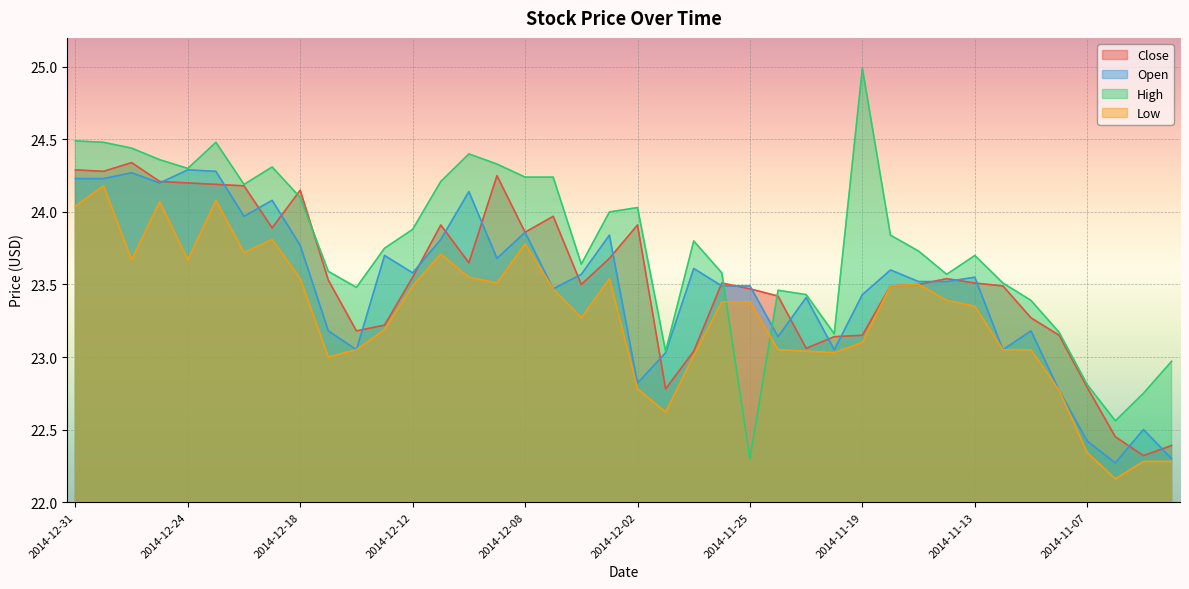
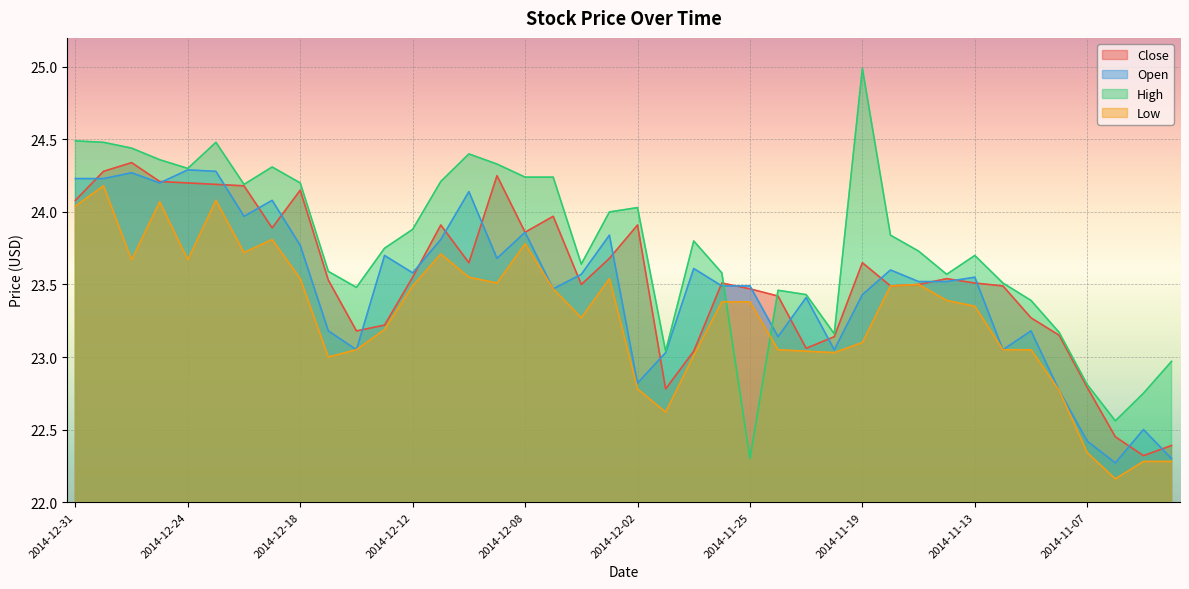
  {
    "Close": {
-     "2014-12-31": 24.29,
+     "2014-12-31": 24.08,
      "2014-12-24": 24.20,
      "2014-12-18": 24.15,
      "2014-12-12": 23.55,
      "2014-12-02": 23.91,
      "2014-11-25": 23.47,
-     "2014-11-19": 23.15,
+     "2014-11-19": 23.65,
      "2014-11-13": 23.51,
      "2014-11-07": 22.79
    },
    "Open": {
      "2014-12-31": 24.23,
      "2014-12-18": 23.77,
      "2014-12-12": 23.58,
      "2014-12-02": 22.82,
      "2014-11-25": 23.49,
      "2014-11-19": 23.43,
      "2014-11-13": 23.55,
      "2014-11-07": 22.42
    },
    "High": {
      "2014-12-31": 24.5,
-     "2014-12-18": 24.1,
+     "2014-12-18": 24.2,
      "2014-12-12": 23.88,
      "2014-12-08": 24.24,
      "2014-12-02": 24.03,
      "2014-11-25": 22.3,
      "2014-11-19": 25.0,
      "2014-11-13": 23.7,
      "2014-11-07": 22.8
    },
    "Low": {
      "2014-12-31": 24.04,
      "2014-12-24": 23.67,
      "2014-12-18": 23.54,
      "2014-12-12": 23.49,
      "2014-12-08": 23.78,
      "2014-12-02": 22.78,
      "2014-11-25": 23.38,
      "2014-11-19": 23.10,
      "2014-11-13": 23.35,
      "2014-11-07": 22.34
    }
  }
